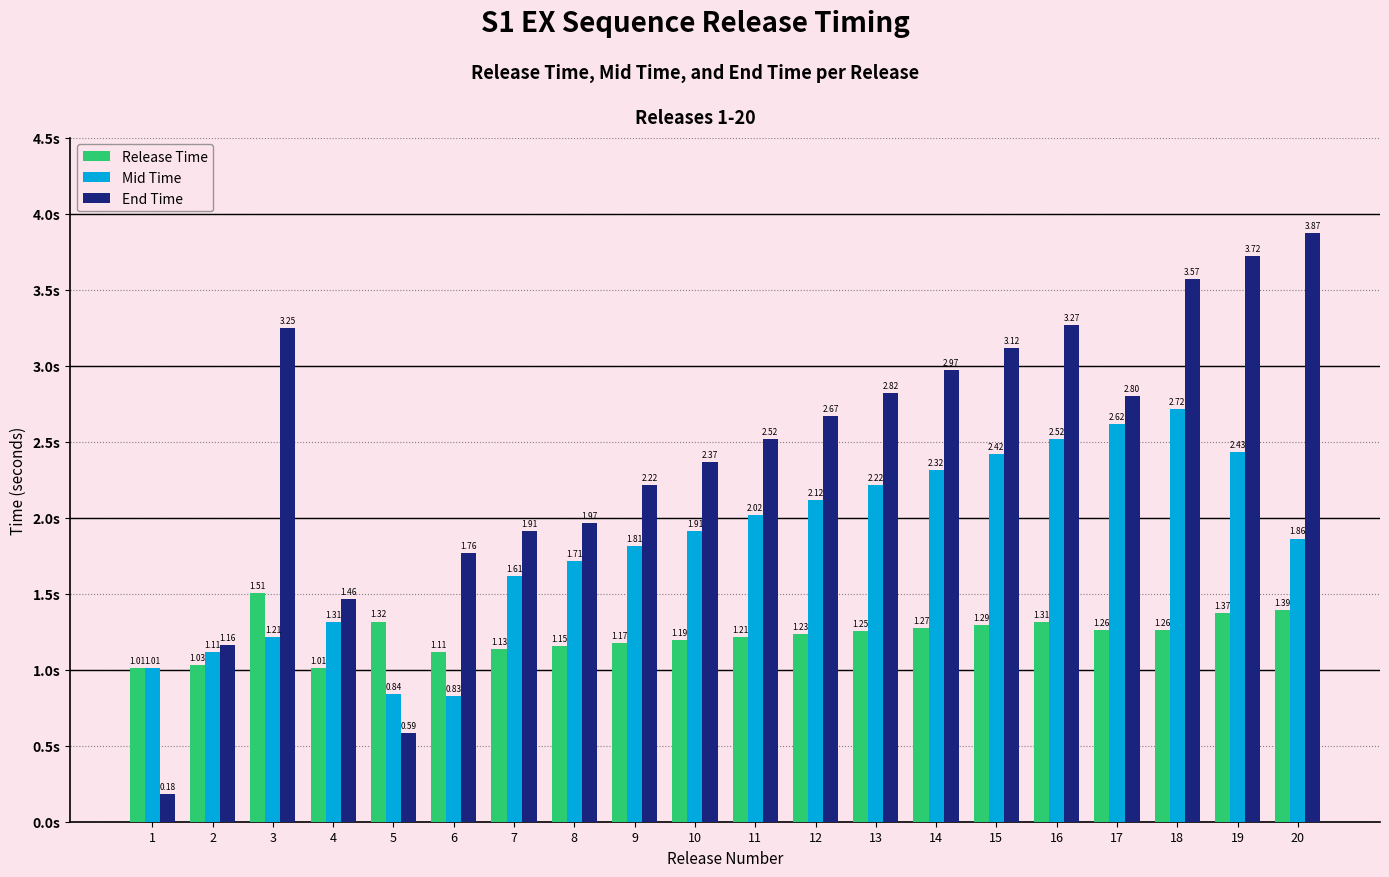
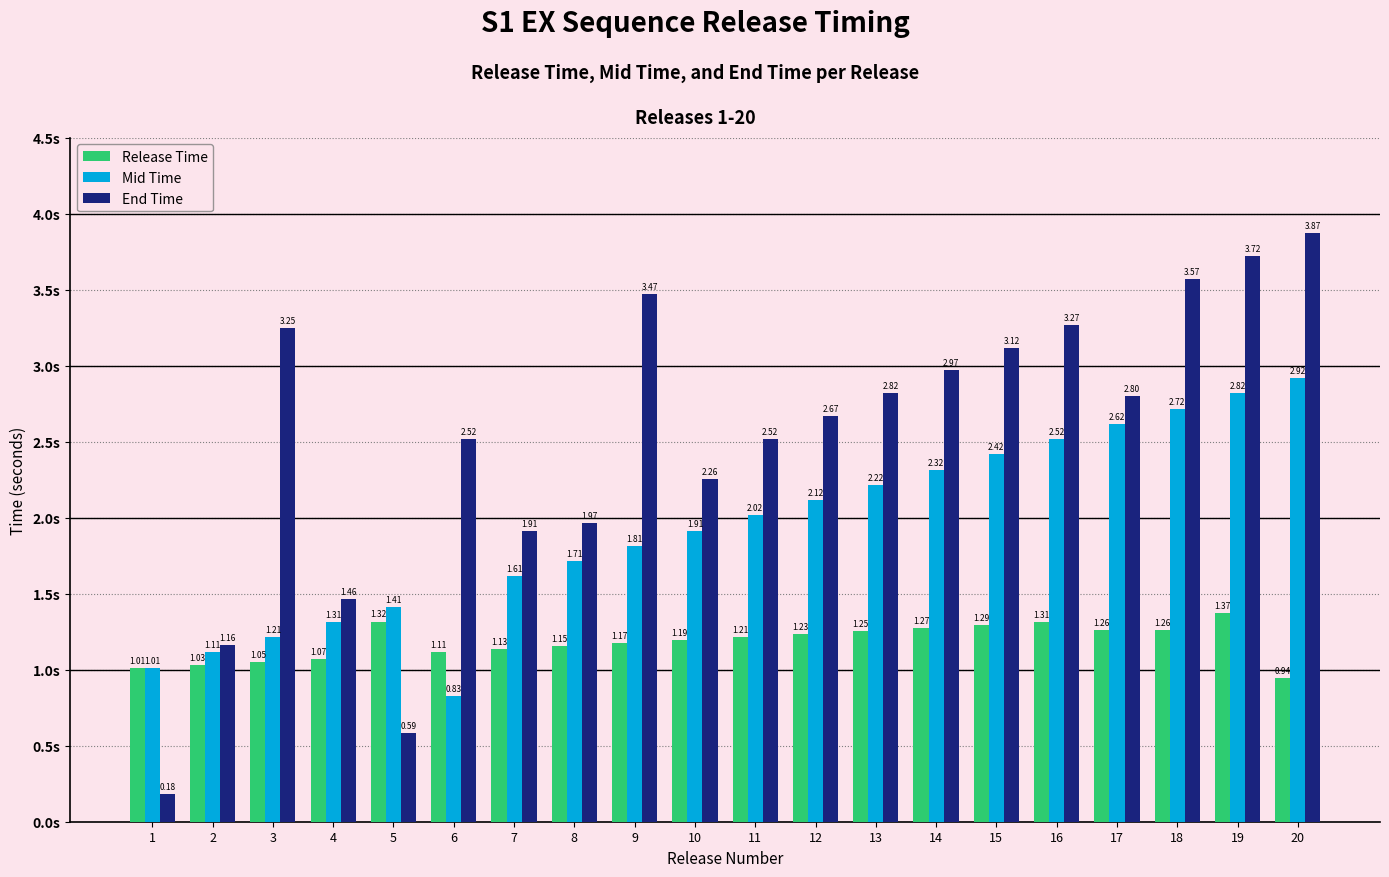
  {
    "Release Time": {
      "1": 1.01,
      "2": 1.03,
-     "3": 1.51,
-     "4": 1.01,
+     "3": 1.05,
+     "4": 1.07,
      "5": 1.32,
      "6": 1.11,
      "7": 1.13,
      "8": 1.15,
      "9": 1.17,
      "10": 1.19,
      "11": 1.21,
      "12": 1.23,
      "13": 1.25,
      "14": 1.27,
      "15": 1.29,
      "16": 1.31,
      "17": 1.26,
      "18": 1.26,
      "19": 1.37,
-     "20": 1.39
+     "20": 0.94
    },
    "Mid Time": {
      "1": 1.01,
      "2": 1.11,
      "3": 1.21,
      "4": 1.31,
-     "5": 0.84,
+     "5": 1.41,
      "6": 0.83,
      "7": 1.61,
      "8": 1.71,
      "9": 1.81,
      "10": 1.91,
      "11": 2.02,
      "12": 2.12,
      "13": 2.22,
      "14": 2.32,
      "15": 2.42,
      "16": 2.52,
      "17": 2.62,
      "18": 2.72,
-     "19": 2.43,
-     "20": 1.86
+     "19": 2.82,
+     "20": 2.92
    },
    "End Time": {
      "1": 0.18,
      "2": 1.16,
      "3": 3.25,
      "4": 1.46,
      "5": 0.59,
-     "6": 1.76,
+     "6": 2.52,
      "7": 1.91,
      "8": 1.97,
-     "9": 2.22,
-     "10": 2.37,
+     "9": 3.47,
+     "10": 2.26,
      "11": 2.52,
      "12": 2.67,
      "13": 2.82,
      "14": 2.97,
      "15": 3.12,
      "16": 3.27,
      "17": 2.80,
      "18": 3.57,
      "19": 3.72,
      "20": 3.87
    }
  }
